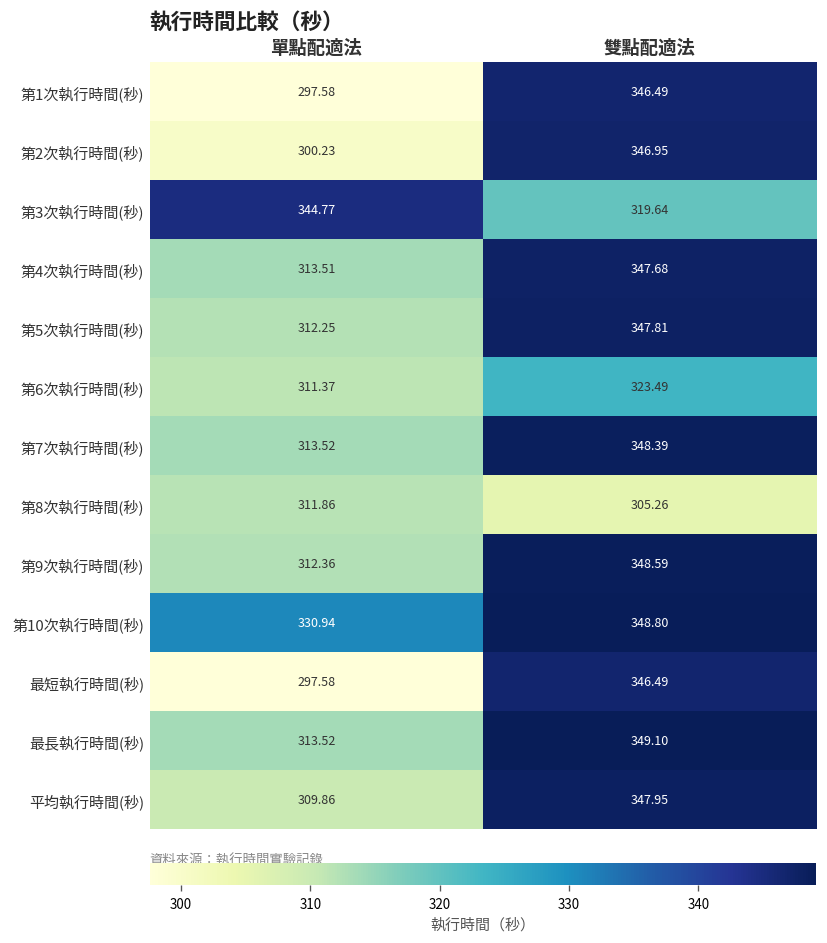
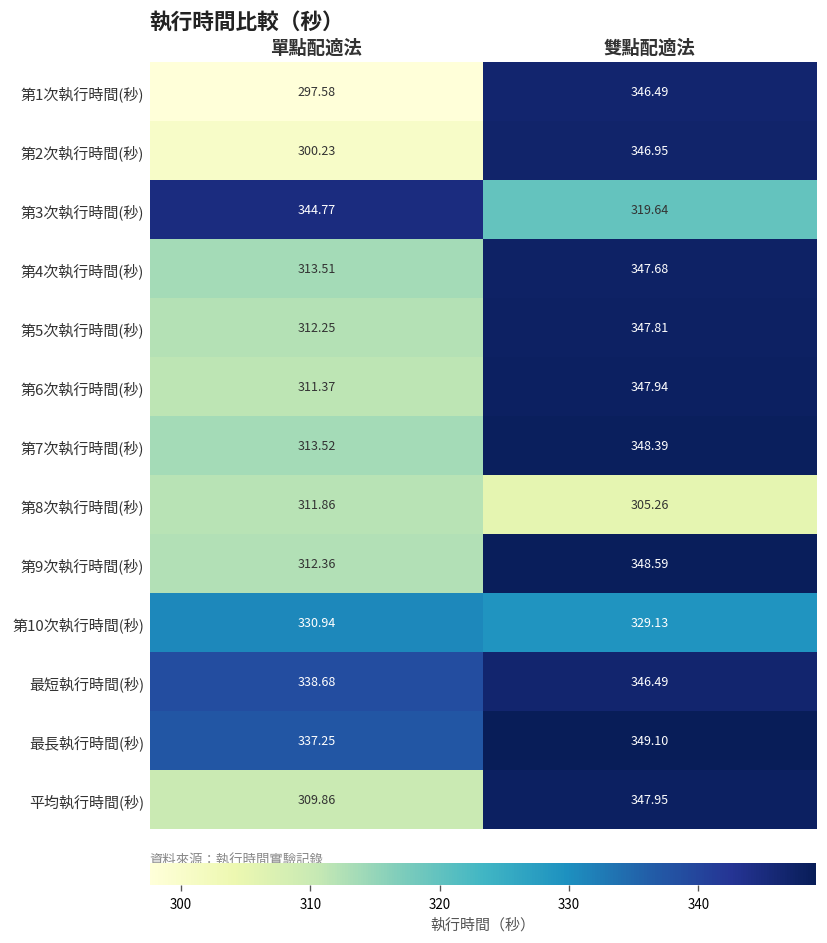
  {
    "第1次執行時間(秒)": {
      "單點配適法": 297.58,
      "雙點配適法": 346.49
    },
    "第2次執行時間(秒)": {
      "單點配適法": 300.23,
      "雙點配適法": 346.95
    },
    "第3次執行時間(秒)": {
      "單點配適法": 344.77,
      "雙點配適法": 319.64
    },
    "第4次執行時間(秒)": {
      "單點配適法": 313.51,
      "雙點配適法": 347.68
    },
    "第5次執行時間(秒)": {
      "單點配適法": 312.25,
      "雙點配適法": 347.81
    },
    "第6次執行時間(秒)": {
      "單點配適法": 311.37,
-     "雙點配適法": 323.49
+     "雙點配適法": 347.94
    },
    "第7次執行時間(秒)": {
      "單點配適法": 313.52,
      "雙點配適法": 348.39
    },
    "第8次執行時間(秒)": {
      "單點配適法": 311.86,
      "雙點配適法": 305.26
    },
    "第9次執行時間(秒)": {
      "單點配適法": 312.36,
      "雙點配適法": 348.59
    },
    "第10次執行時間(秒)": {
      "單點配適法": 330.94,
-     "雙點配適法": 348.80
+     "雙點配適法": 329.13
    },
    "最短執行時間(秒)": {
-     "單點配適法": 297.58,
+     "單點配適法": 338.68,
      "雙點配適法": 346.49
    },
    "最長執行時間(秒)": {
-     "單點配適法": 313.52,
+     "單點配適法": 337.25,
      "雙點配適法": 349.10
    },
    "平均執行時間(秒)": {
      "單點配適法": 309.86,
      "雙點配適法": 347.95
    }
  }
